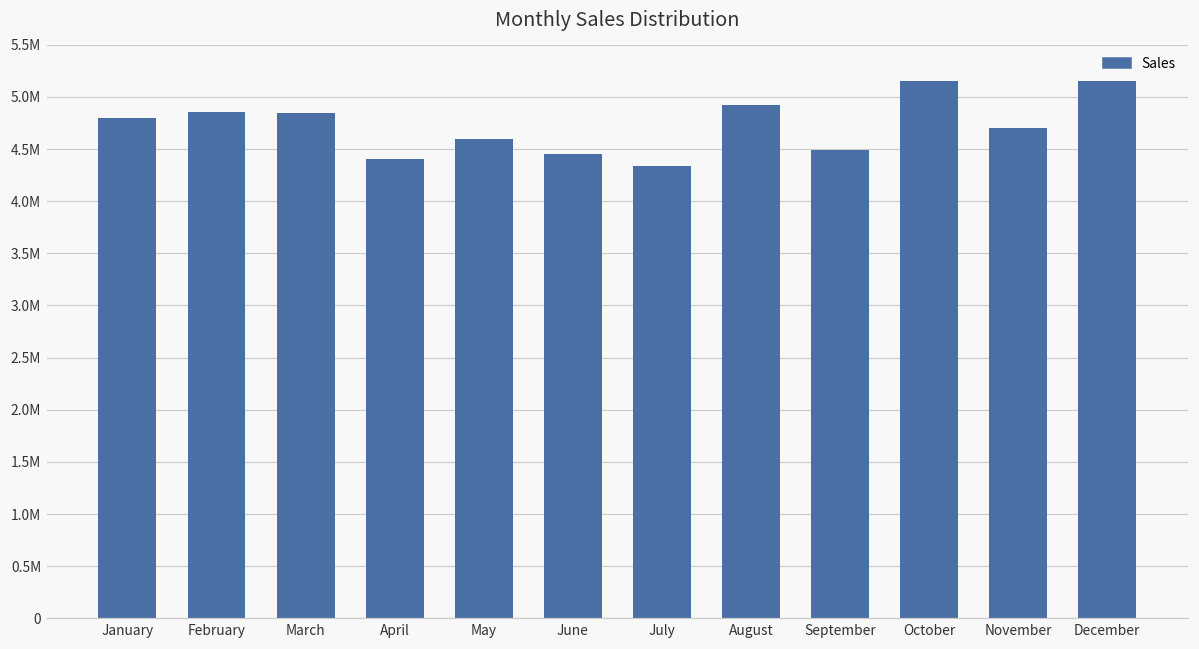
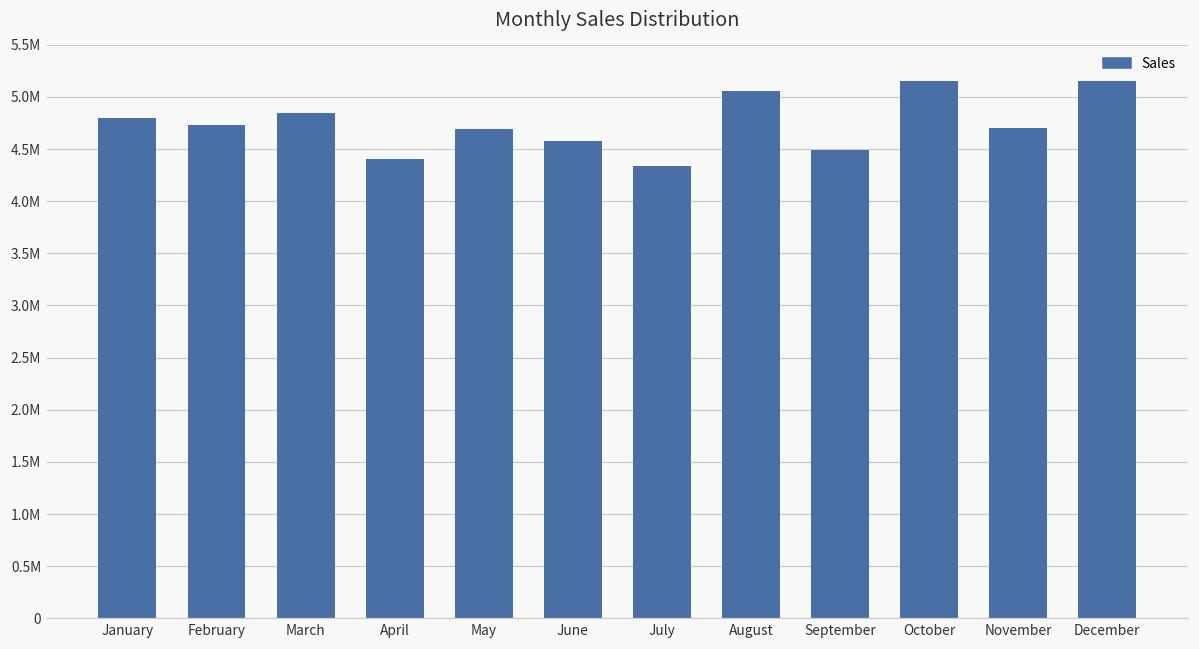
  {
    "January": 4800000,
-   "February": 4900000,
+   "February": 4700000,
    "March": 4800000,
    "April": 4400000,
-   "May": 4600000,
-   "June": 4500000,
+   "May": 4700000,
+   "June": 4600000,
    "July": 4300000,
-   "August": 4900000,
+   "August": 5100000,
    "September": 4500000,
    "October": 5100000,
    "November": 4700000,
    "December": 5200000
  }
